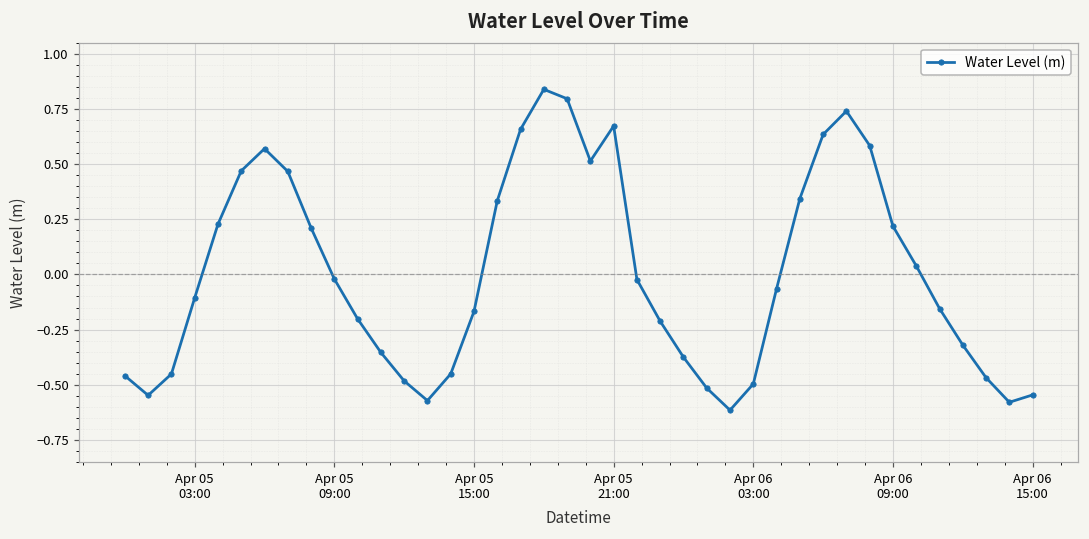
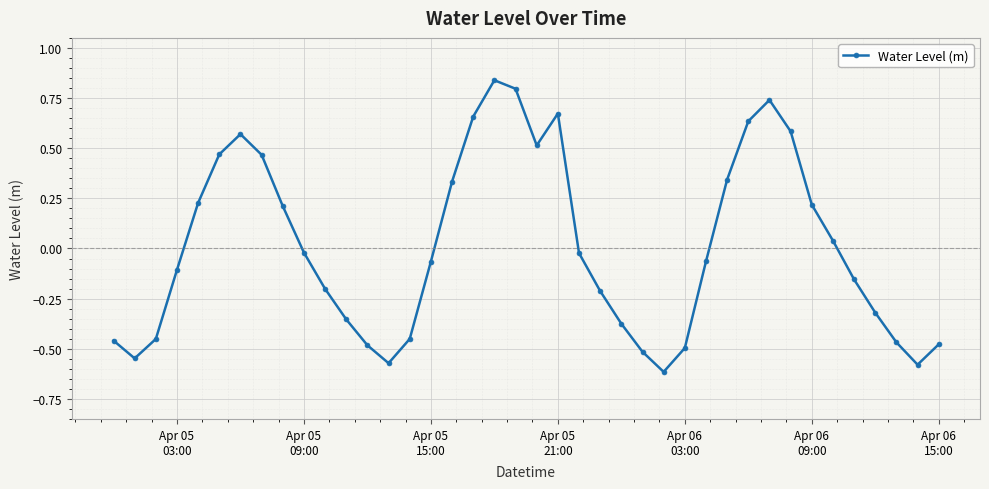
  {
    "Apr 05 03:00": -0.11,
    "Apr 05 09:00": -0.02,
-   "Apr 05 15:00": -0.17,
+   "Apr 05 15:00": -0.06,
    "Apr 05 21:00": 0.67,
    "Apr 06 03:00": -0.50,
    "Apr 06 09:00": 0.22,
-   "Apr 06 15:00": -0.55
+   "Apr 06 15:00": -0.48
  }
